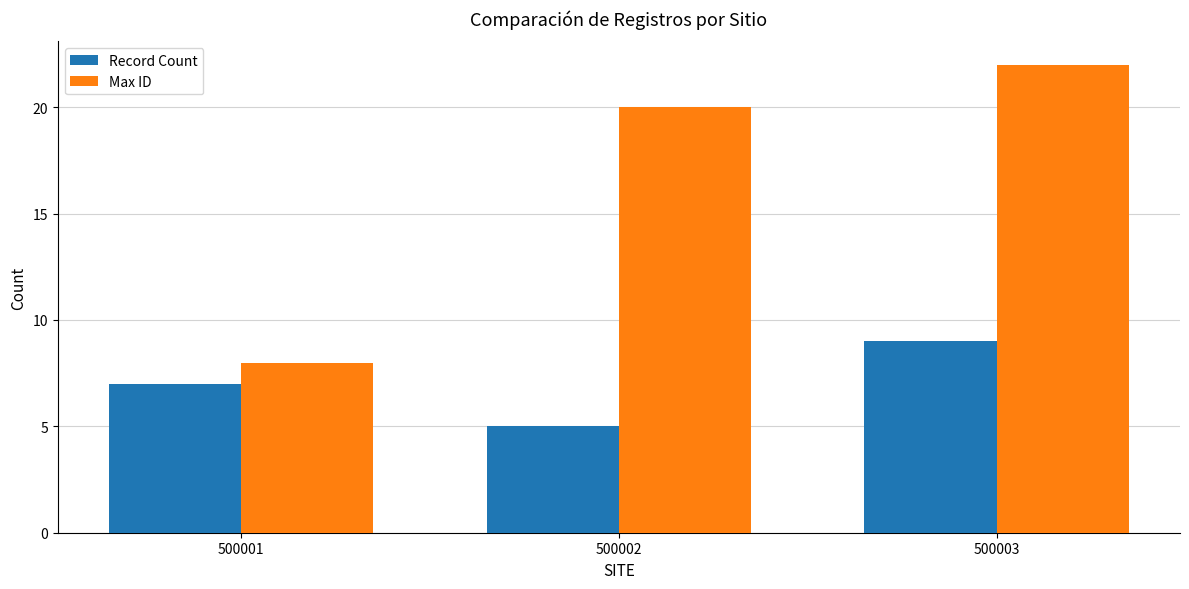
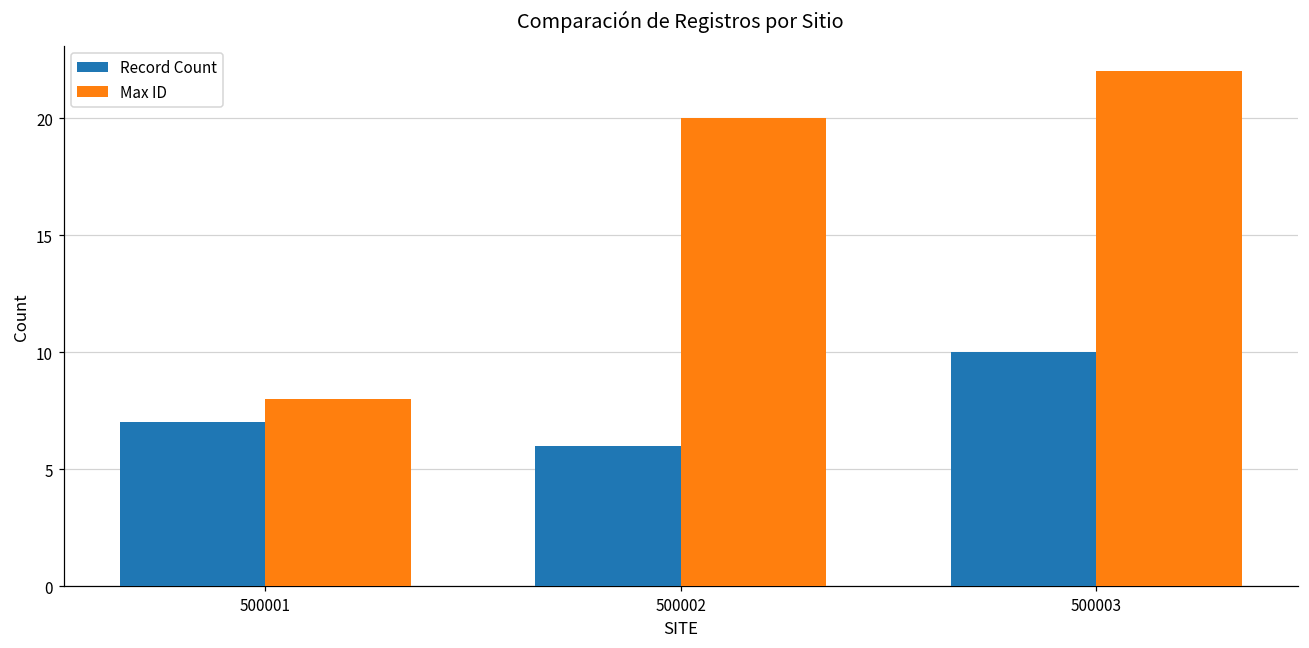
  {
    "Record Count": {
      "500001": 7,
-     "500002": 5,
-     "500003": 9
+     "500002": 6,
+     "500003": 10
    },
    "Max ID": {
      "500001": 8,
      "500002": 20,
      "500003": 22
    }
  }
